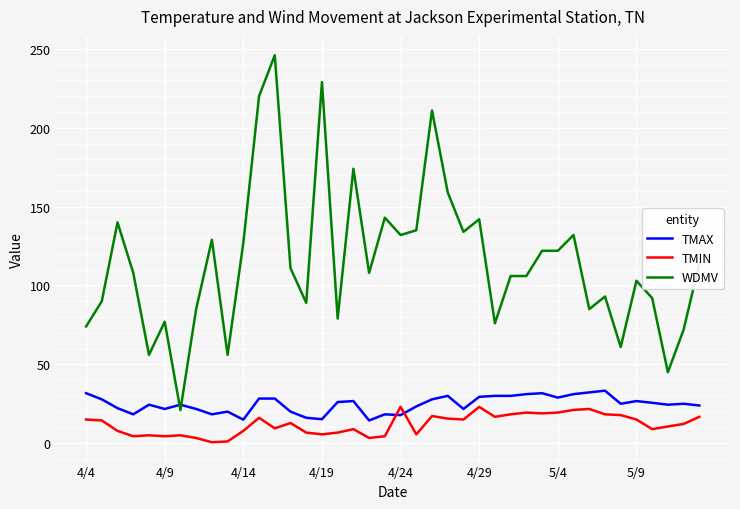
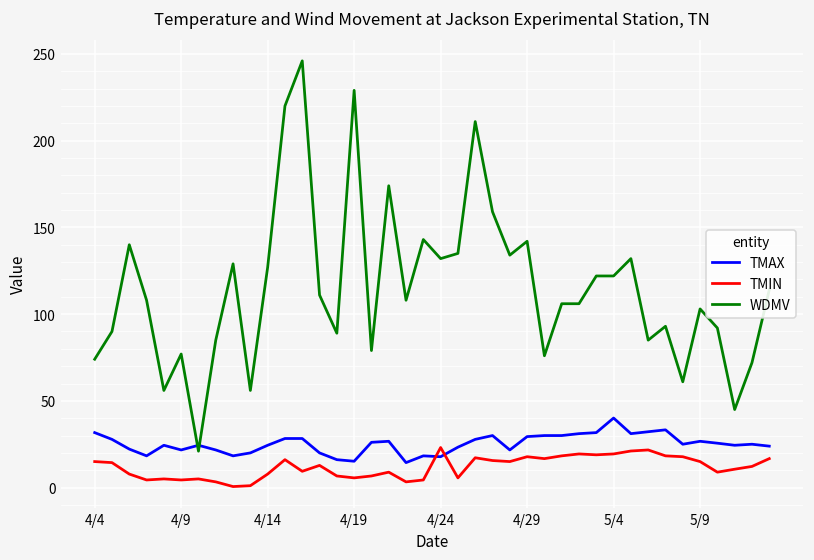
  {
    "TMAX": {
      "4/4": 32,
      "4/9": 22,
-     "4/14": 15,
+     "4/14": 24,
      "4/19": 15,
      "4/24": 18,
      "4/29": 29,
-     "5/4": 29,
+     "5/4": 40,
      "5/9": 27
    },
    "TMIN": {
      "4/4": 15,
      "4/9": 4,
      "4/14": 8,
      "4/19": 6,
      "4/24": 23,
-     "4/29": 23,
+     "4/29": 18,
      "5/4": 19,
      "5/9": 15
    },
    "WDMV": {
      "4/4": 74,
      "4/9": 77,
      "4/14": 127,
      "4/19": 229,
      "4/24": 132,
      "4/29": 142,
      "5/4": 122,
      "5/9": 103
    }
  }
